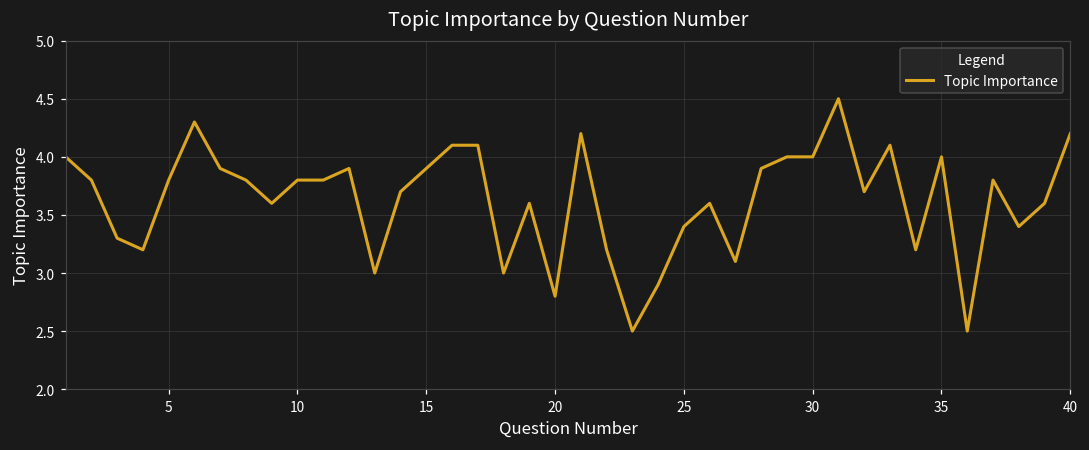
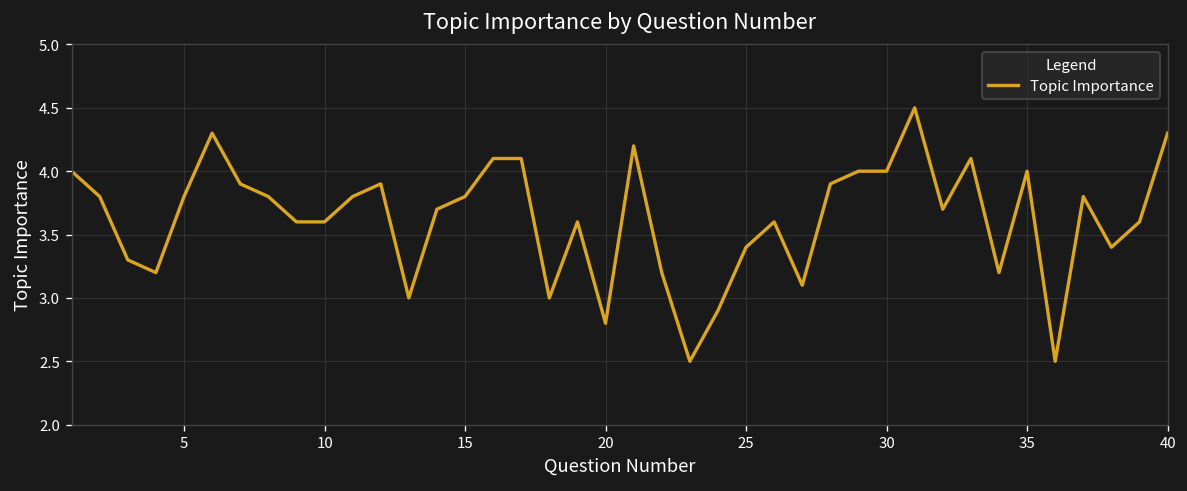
  {
    "5": 3.8,
-   "10": 3.8,
-   "15": 3.9,
+   "10": 3.6,
+   "15": 3.8,
    "20": 2.8,
    "25": 3.4,
    "30": 4.0,
    "35": 4.0,
-   "40": 4.2
+   "40": 4.3
  }
